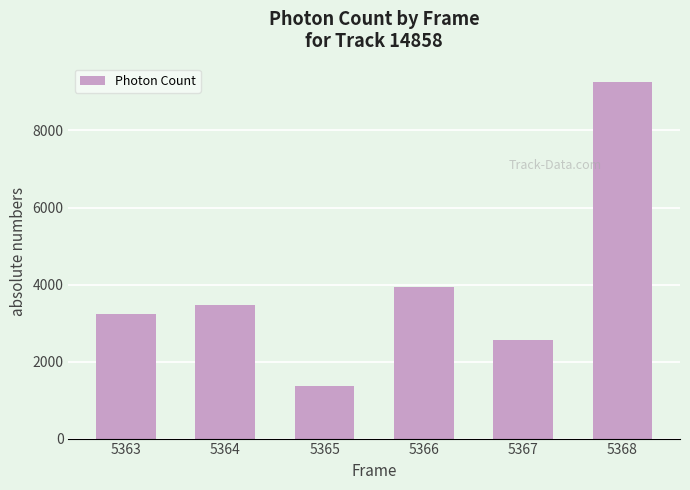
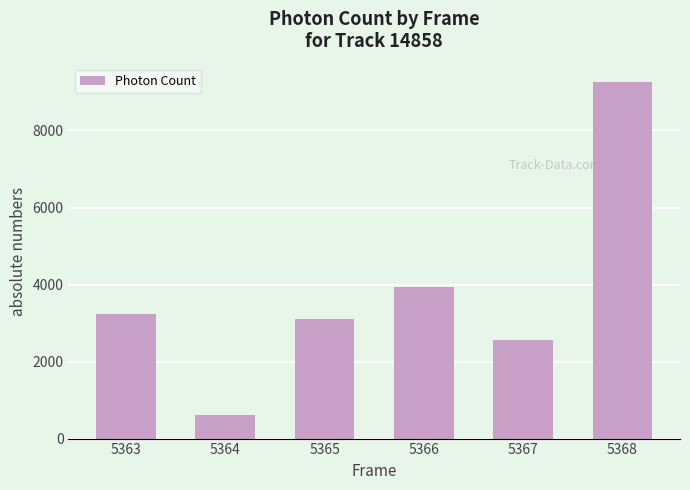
  {
    "5363": 3200,
-   "5364": 3500,
-   "5365": 1400,
+   "5364": 600,
+   "5365": 3100,
    "5366": 3900,
    "5367": 2600,
    "5368": 9300
  }
